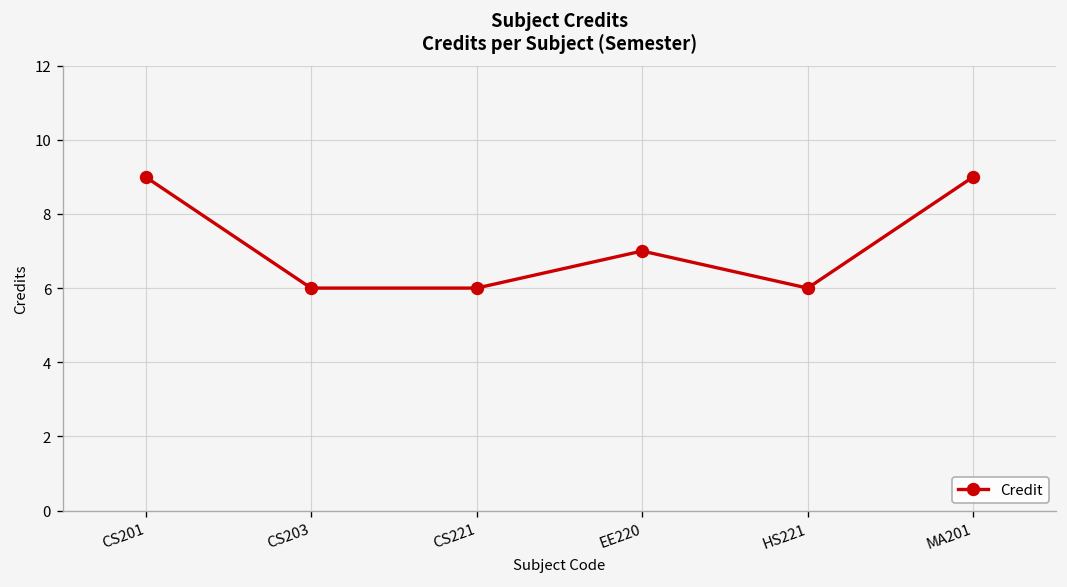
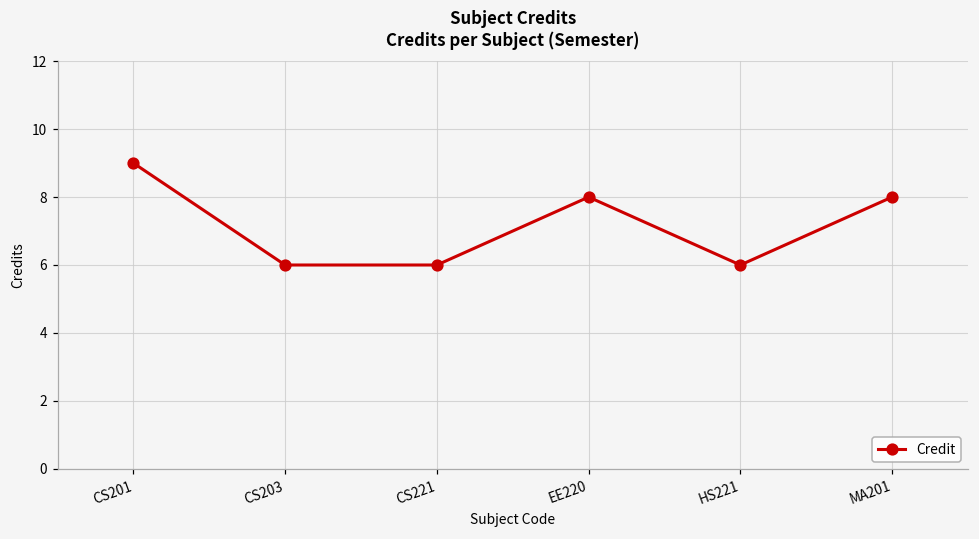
  {
    "CS201": 9,
    "CS203": 6,
    "CS221": 6,
-   "EE220": 7,
+   "EE220": 8,
    "HS221": 6,
-   "MA201": 9
+   "MA201": 8
  }
